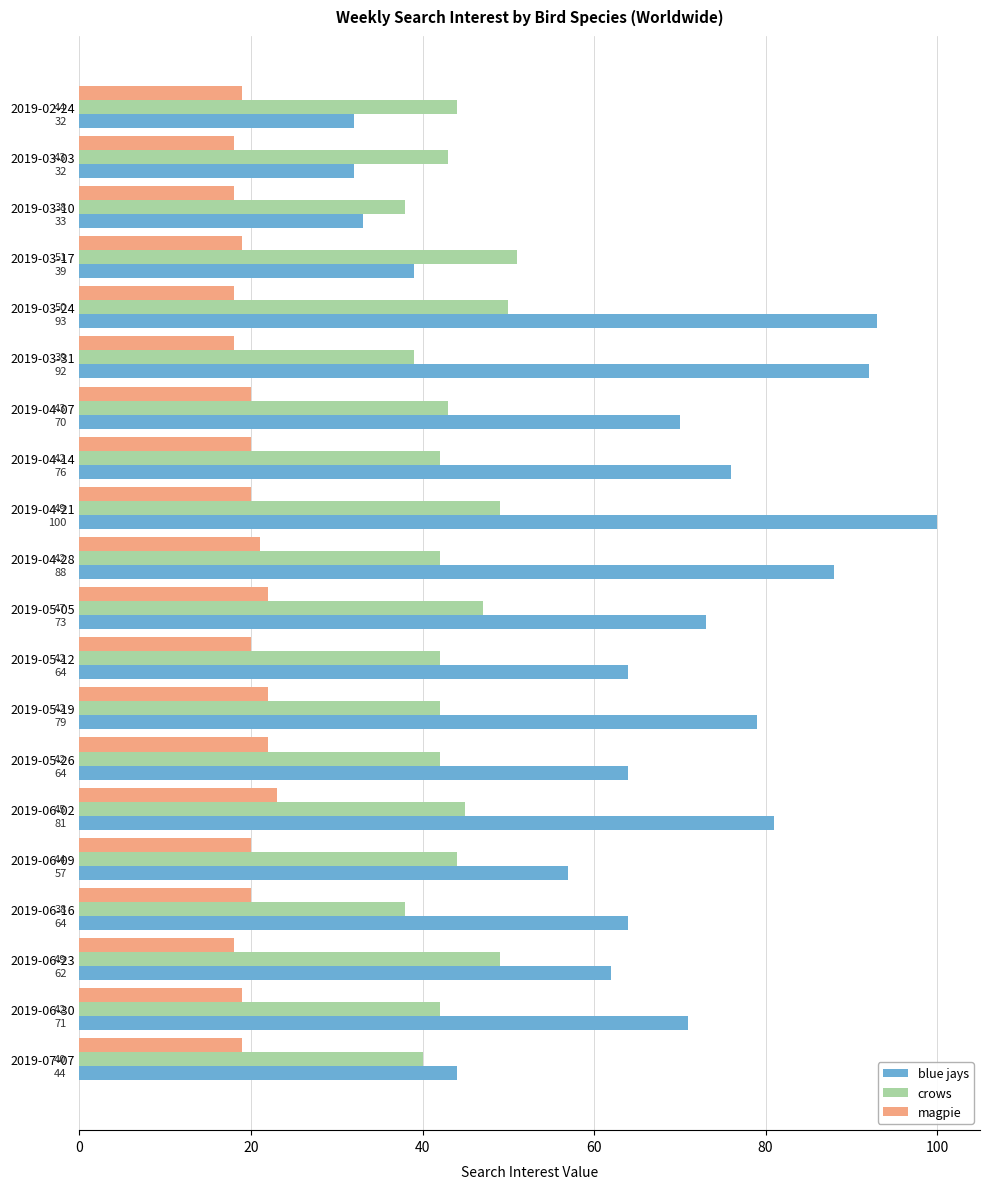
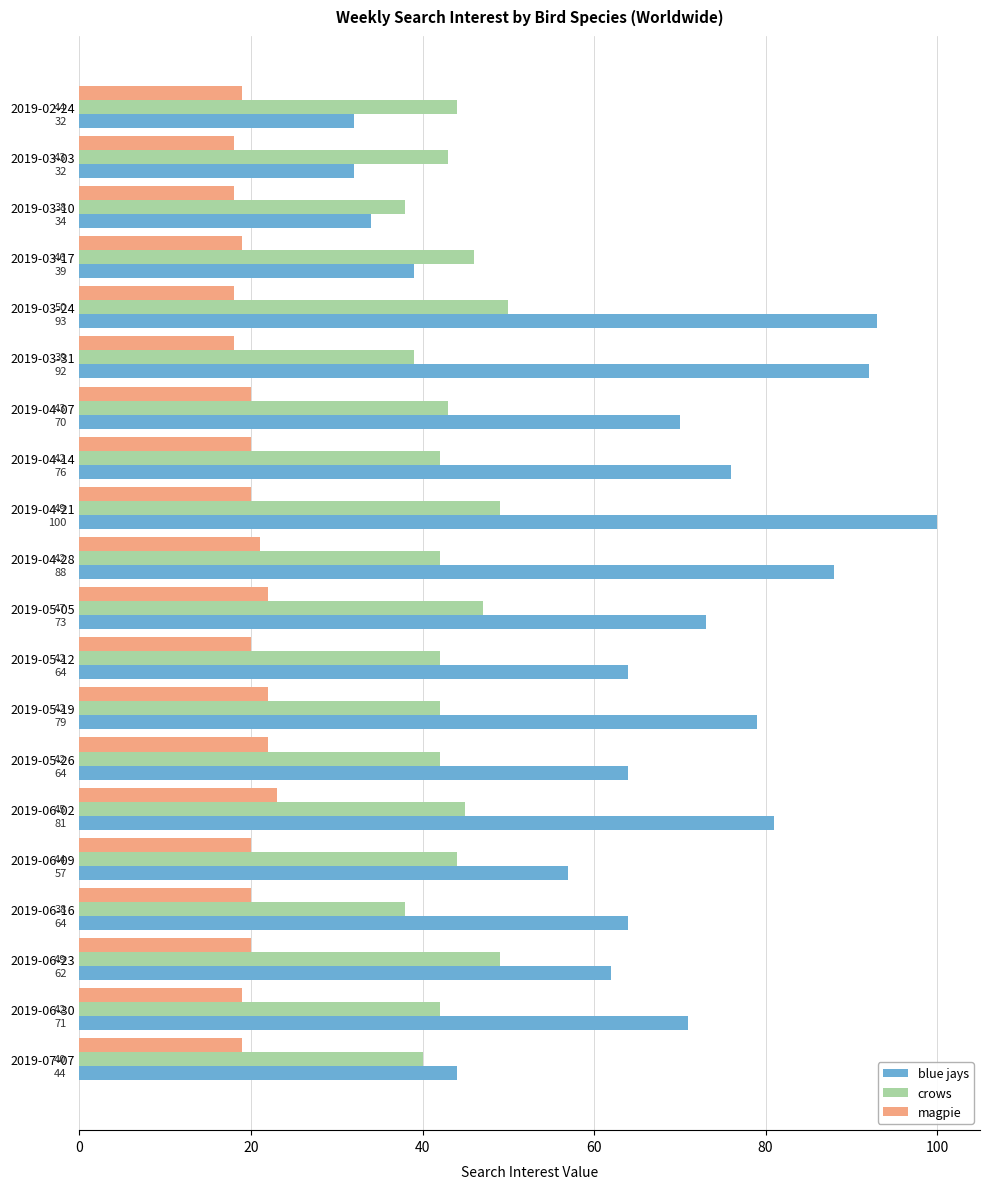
  {
    "blue jays": {
-     "2019-03-10": 33
+     "2019-03-10": 34
    },
    "crows": {
-     "2019-03-17": 51
+     "2019-03-17": 46
    },
    "magpie": {
      "2019-02-24": 19,
      "2019-03-03": 18,
      "2019-03-10": 18,
      "2019-03-17": 19,
      "2019-03-24": 18,
      "2019-03-31": 18,
      "2019-04-07": 20,
      "2019-04-14": 20,
      "2019-04-21": 20,
      "2019-04-28": 21,
      "2019-05-05": 22,
      "2019-05-12": 20,
      "2019-05-19": 22,
      "2019-05-26": 22,
      "2019-06-02": 23,
      "2019-06-09": 20,
      "2019-06-16": 20,
-     "2019-06-23": 18,
+     "2019-06-23": 20,
      "2019-06-30": 19,
      "2019-07-07": 19
    }
  }
